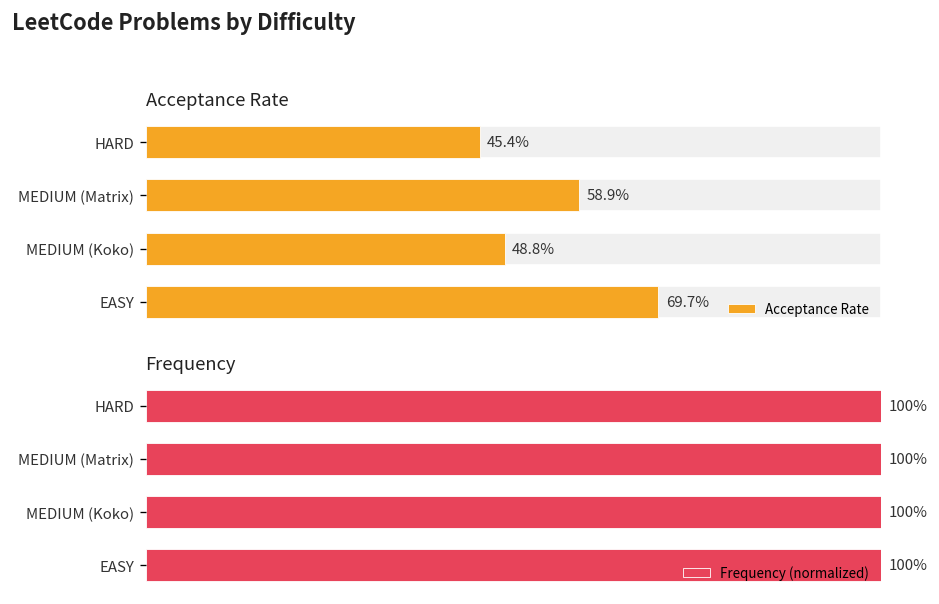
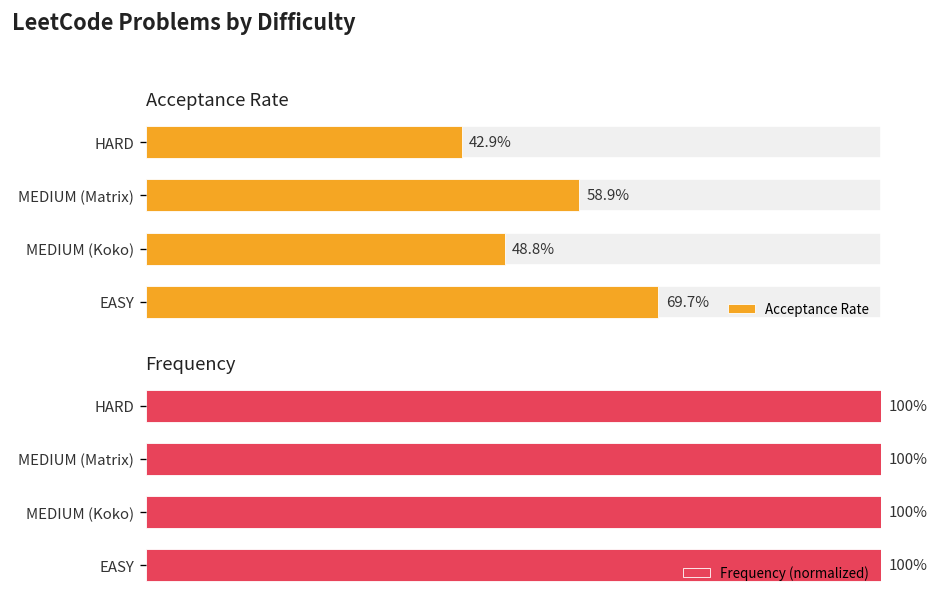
  {
    "Acceptance Rate": {
      "Acceptance Rate": {
-       "HARD": "45.4%"
+       "HARD": "42.9%"
      }
    },
    "Frequency": {
      "Frequency (normalized)": {
        "HARD": "100%",
        "MEDIUM (Matrix)": "100%",
        "MEDIUM (Koko)": "100%",
        "EASY": "100%"
      }
    }
  }
